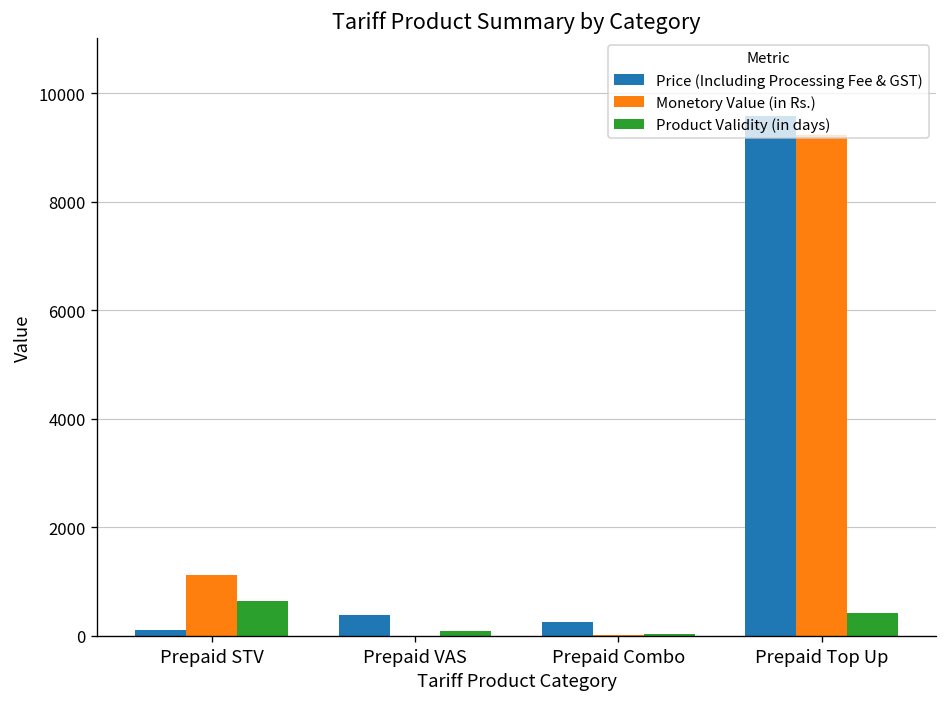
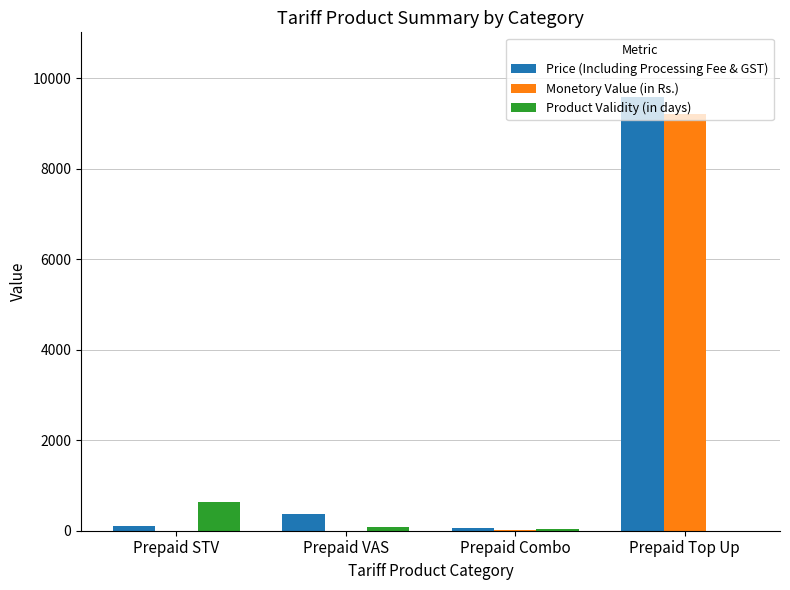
  {
    "Price (Including Processing Fee & GST)": {
      "Prepaid STV": 100,
      "Prepaid VAS": 400,
-     "Prepaid Combo": 300
+     "Prepaid Combo": 100
    },
    "Monetory Value (in Rs.)": {
-     "Prepaid STV": 1100,
+     "Prepaid STV": 0,
      "Prepaid VAS": 0
    },
    "Product Validity (in days)": {
      "Prepaid STV": 600,
      "Prepaid VAS": 100,
-     "Prepaid Top Up": 400
+     "Prepaid Top Up": 0
    }
  }
